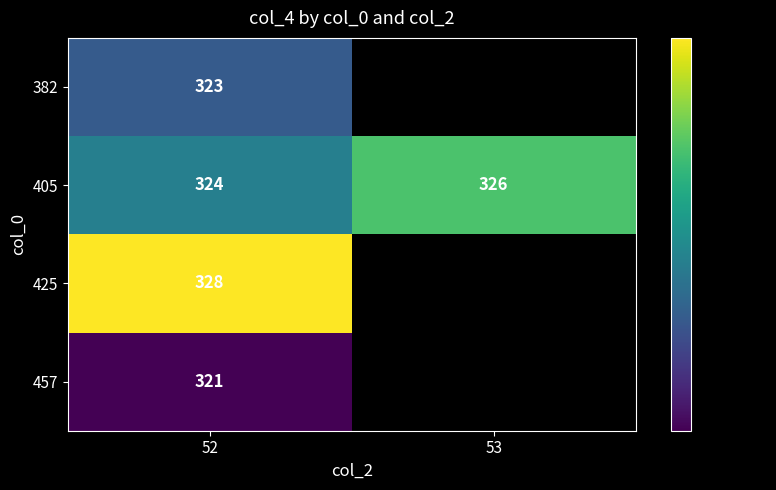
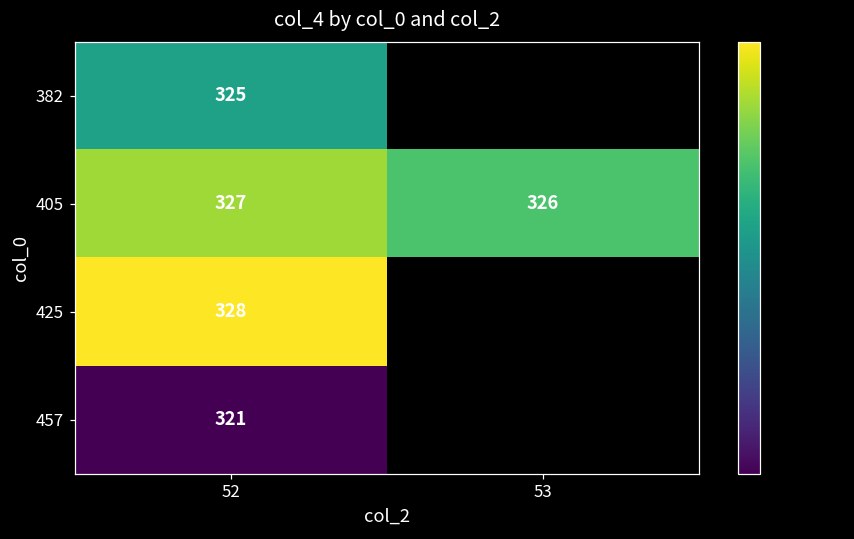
  {
    "382": {
-     "52": 323
+     "52": 325
    },
    "405": {
-     "52": 324,
+     "52": 327,
      "53": 326
    },
    "425": {
      "52": 328
    },
    "457": {
      "52": 321
    }
  }
